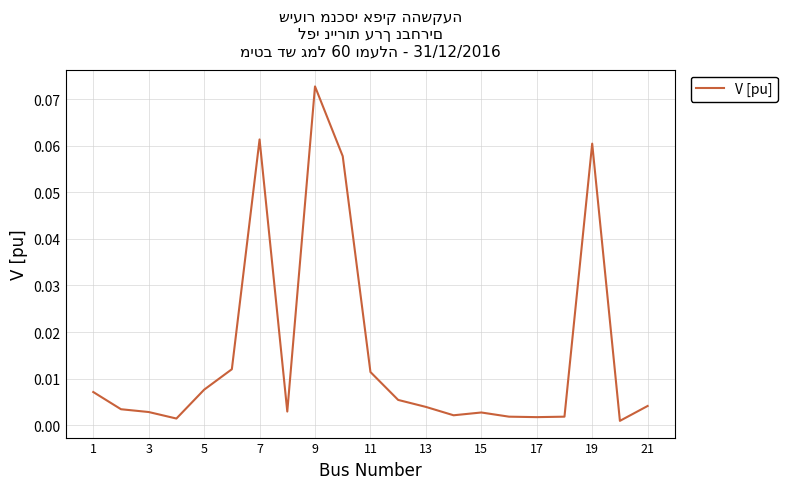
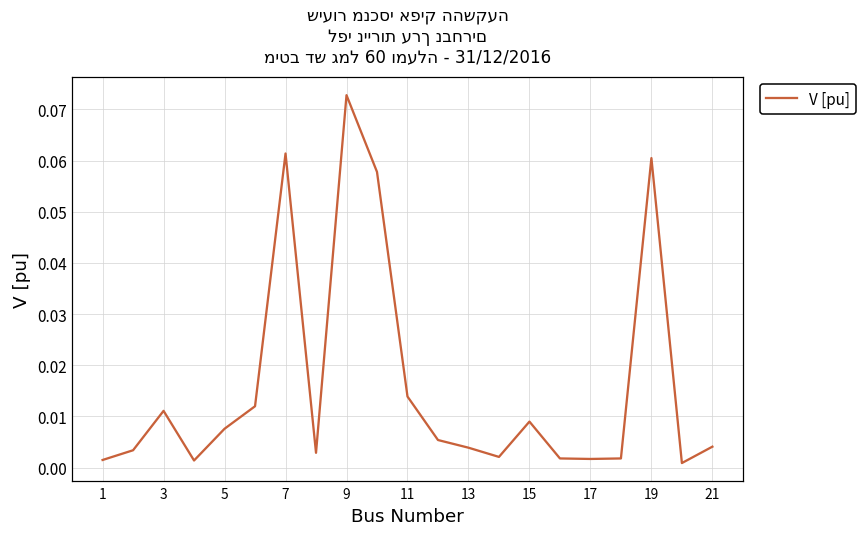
  {
-   "1": 0.007,
-   "3": 0.003,
+   "1": 0.002,
+   "3": 0.011,
    "5": 0.008,
    "7": 0.061,
    "9": 0.073,
-   "11": 0.011,
+   "11": 0.014,
    "13": 0.004,
-   "15": 0.003,
+   "15": 0.009,
    "17": 0.002,
    "19": 0.061,
    "21": 0.004
  }
